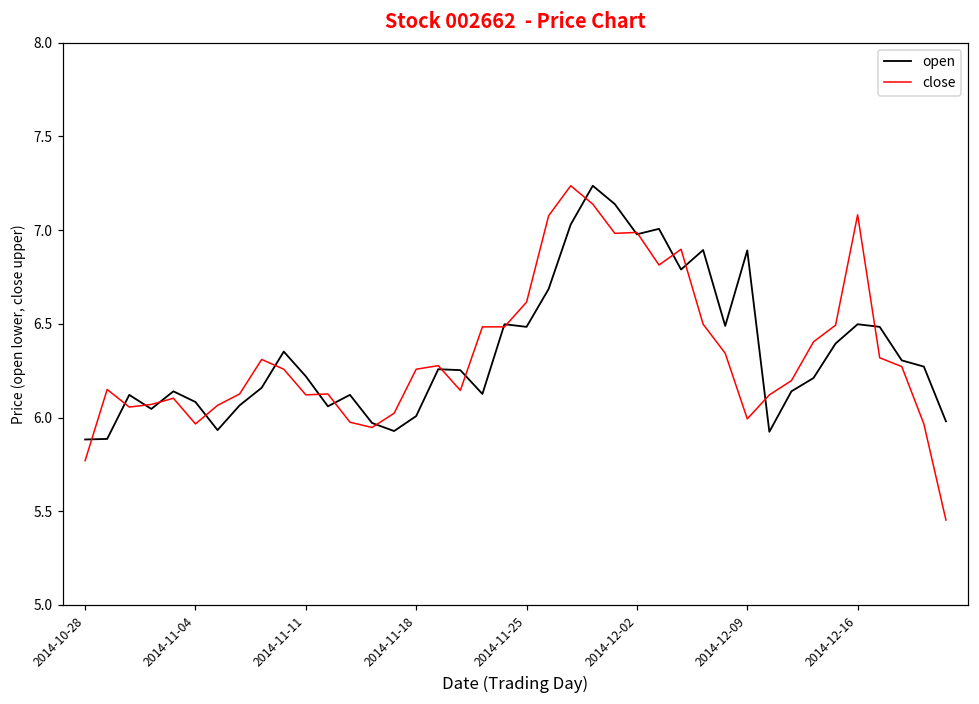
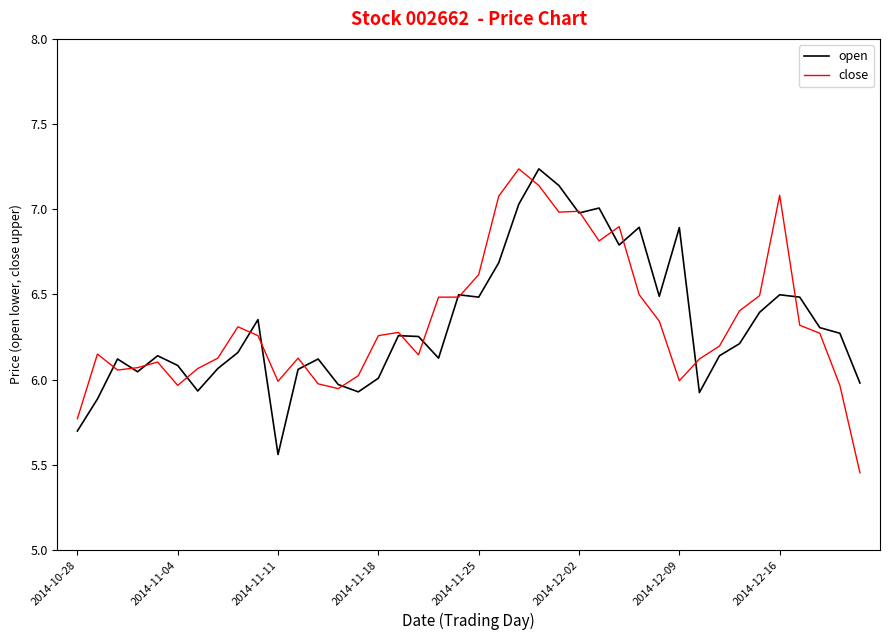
  {
    "open": {
-     "2014-10-28": 5.88,
+     "2014-10-28": 5.70,
      "2014-11-04": 6.08,
-     "2014-11-11": 6.22,
+     "2014-11-11": 5.56,
      "2014-11-18": 6.01,
      "2014-11-25": 6.48,
      "2014-12-09": 6.89,
      "2014-12-16": 6.50
    },
    "close": {
      "2014-10-28": 5.77,
      "2014-11-04": 5.97,
-     "2014-11-11": 6.12,
+     "2014-11-11": 5.99,
      "2014-11-18": 6.26,
      "2014-11-25": 6.62,
      "2014-12-09": 5.99,
      "2014-12-16": 7.08
    }
  }
